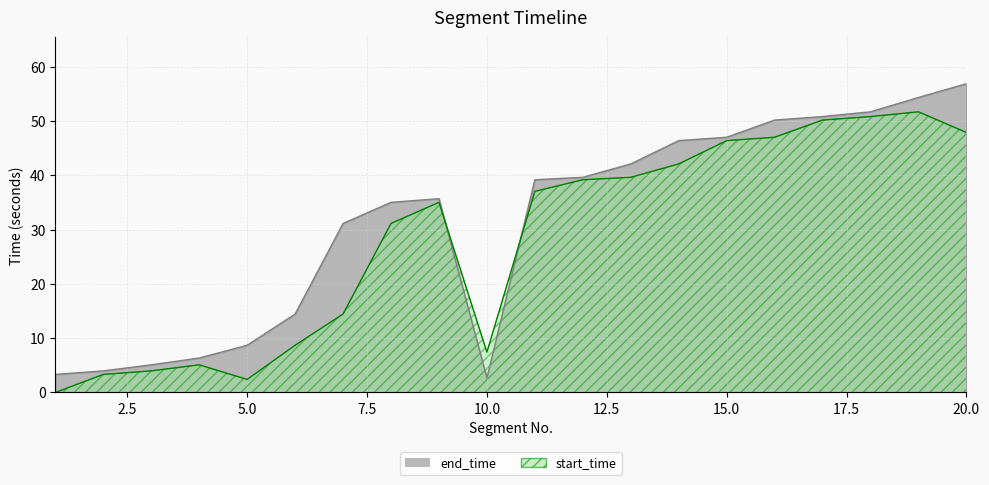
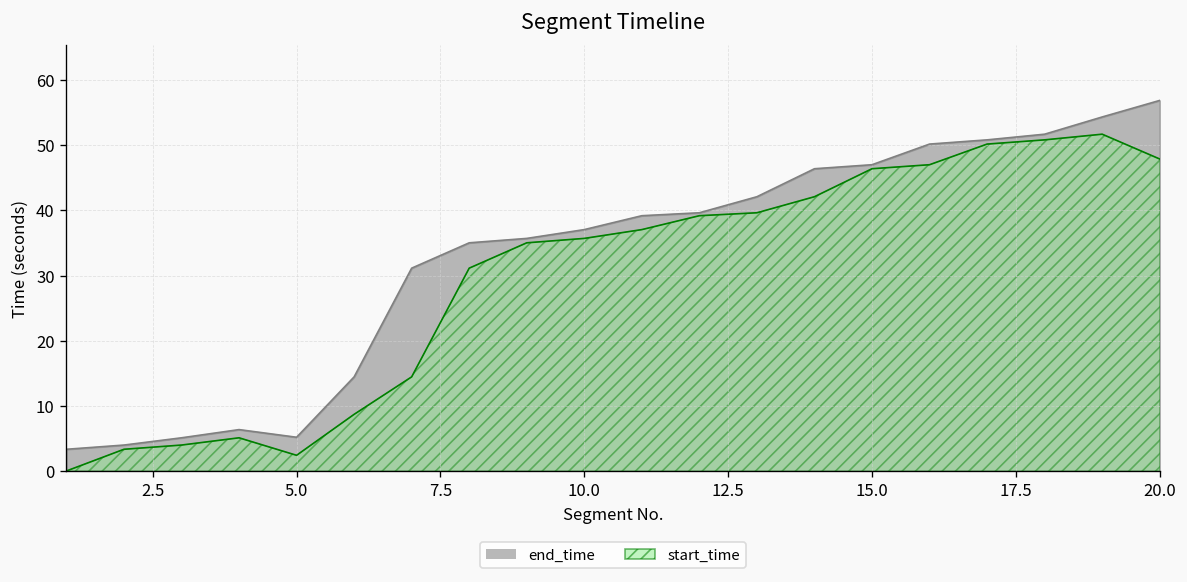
  {
    "end_time": {
-     "5.0": 9,
-     "10.0": 3,
+     "5.0": 5,
+     "10.0": 37,
      "15.0": 47,
      "20.0": 57
    },
    "start_time": {
      "5.0": 2,
-     "10.0": 7,
+     "10.0": 36,
      "15.0": 46,
      "20.0": 48
    }
  }
